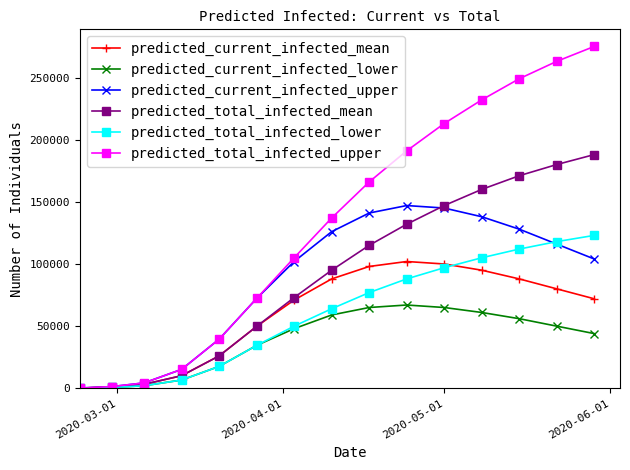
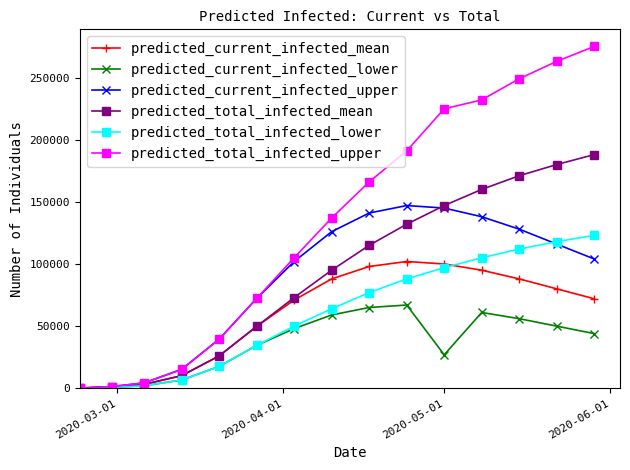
  {
    "predicted_current_infected_mean": {
      "2020-05-01": 100000
    },
    "predicted_current_infected_lower": {
-     "2020-05-01": 65000
+     "2020-05-01": 27000
    },
    "predicted_total_infected_lower": {
      "2020-05-01": 97000
    },
    "predicted_total_infected_upper": {
-     "2020-05-01": 213000
+     "2020-05-01": 225000
    }
  }
